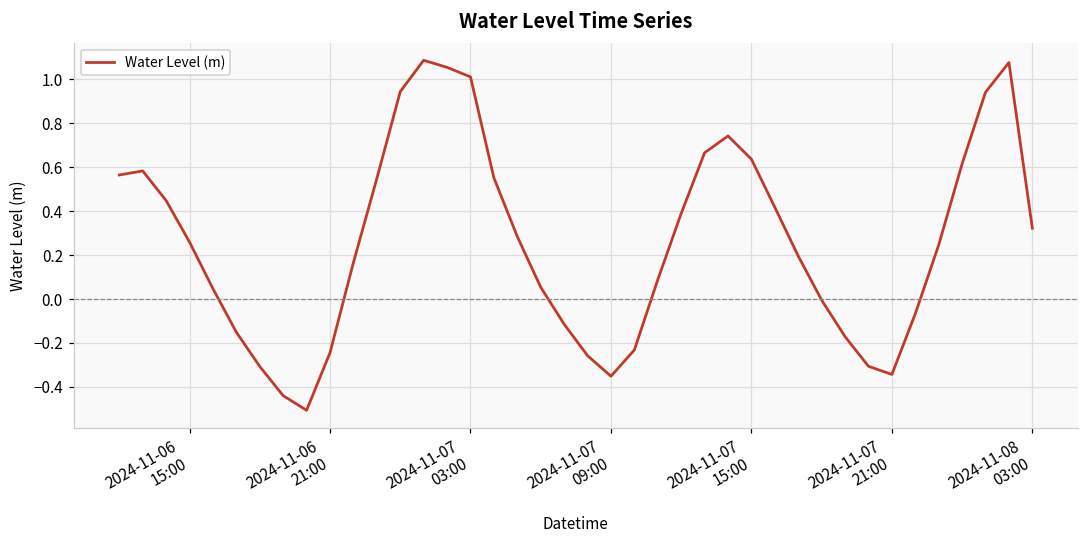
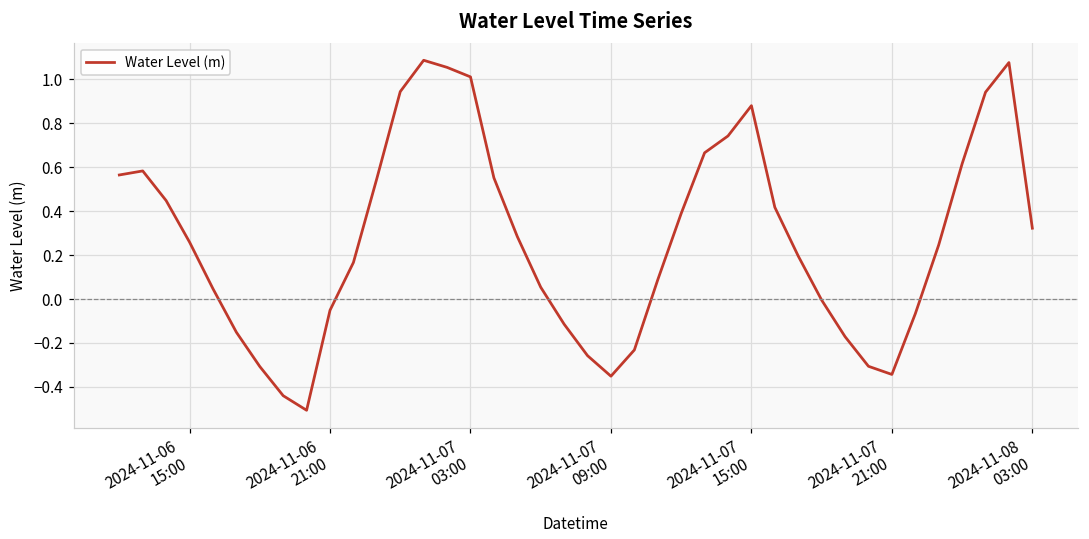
  {
    "2024-11-06 15:00": 0.26,
-   "2024-11-06 21:00": -0.24,
+   "2024-11-06 21:00": -0.05,
    "2024-11-07 03:00": 1.01,
    "2024-11-07 09:00": -0.35,
-   "2024-11-07 15:00": 0.64,
+   "2024-11-07 15:00": 0.88,
    "2024-11-07 21:00": -0.34,
    "2024-11-08 03:00": 0.32
  }
